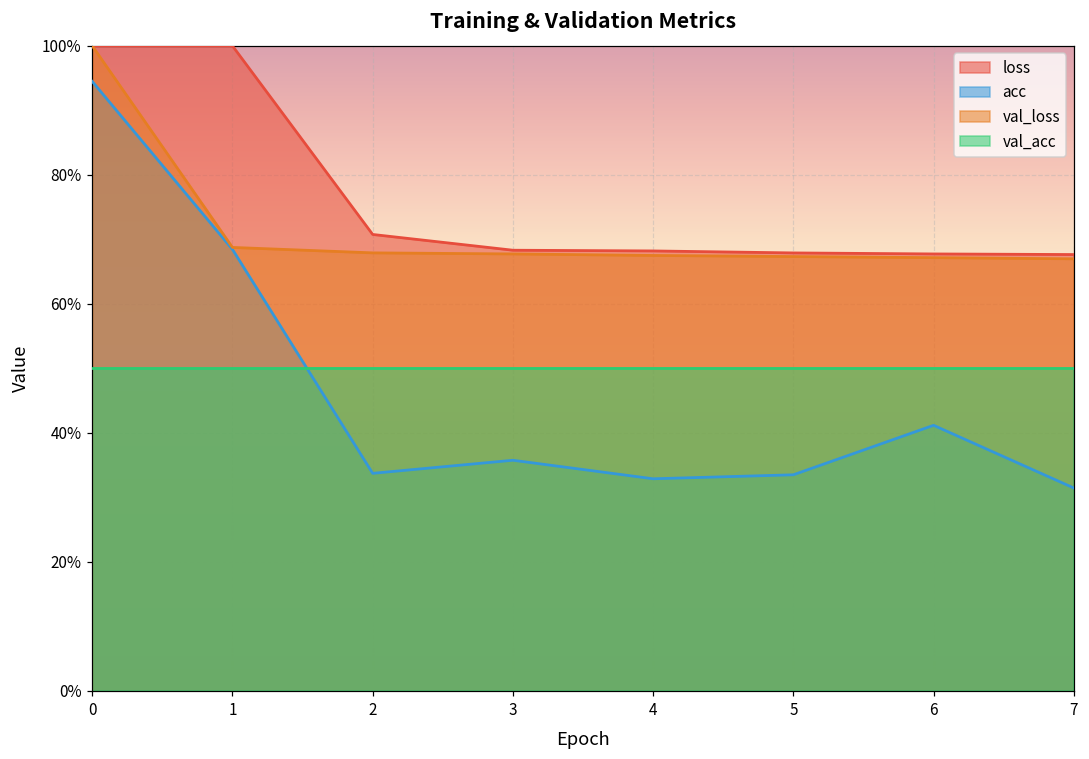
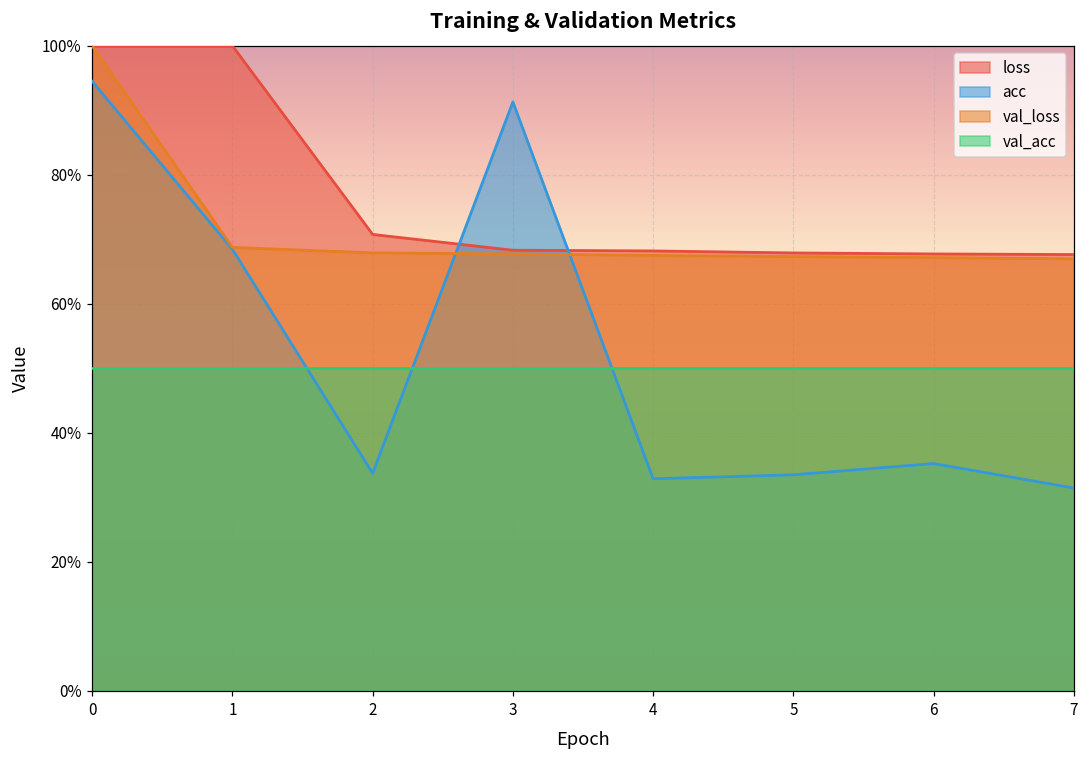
  {
    "acc": {
      "0": "94%",
      "2": "34%",
-     "3": "36%",
+     "3": "91%",
      "4": "33%",
      "5": "34%",
-     "6": "41%",
+     "6": "35%",
      "7": "31%"
    },
    "val_acc": {
      "0": "50%",
      "1": "50%",
      "2": "50%",
      "3": "50%",
      "4": "50%",
      "5": "50%",
      "6": "50%",
      "7": "50%"
    }
  }
